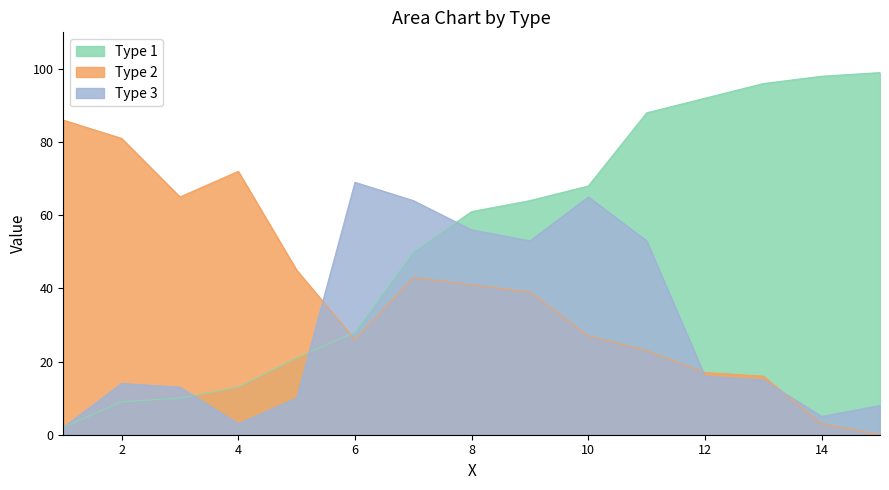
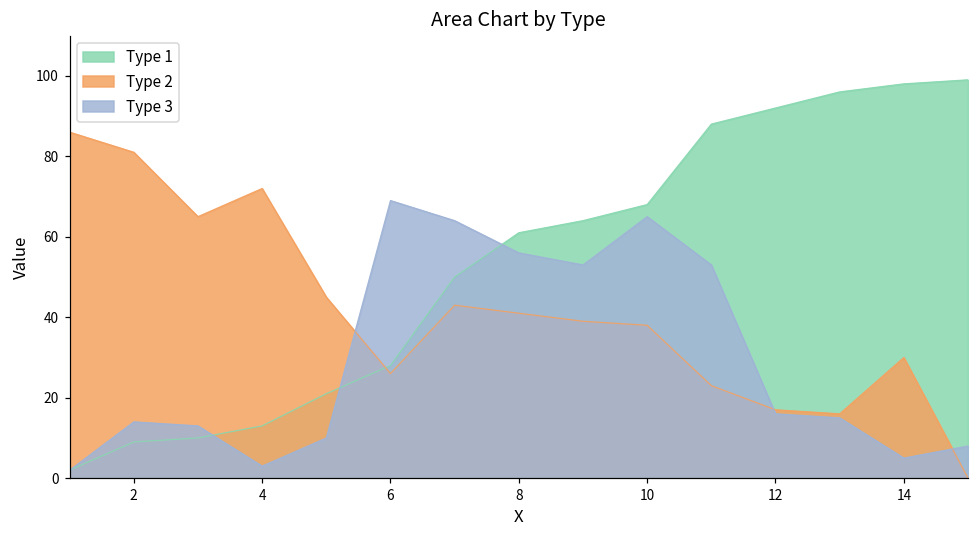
  {
    "Type 2": {
      "2": 81,
      "4": 72,
      "6": 26,
      "8": 41,
-     "10": 27,
+     "10": 38,
      "12": 17,
-     "14": 3
+     "14": 30
    }
  }
